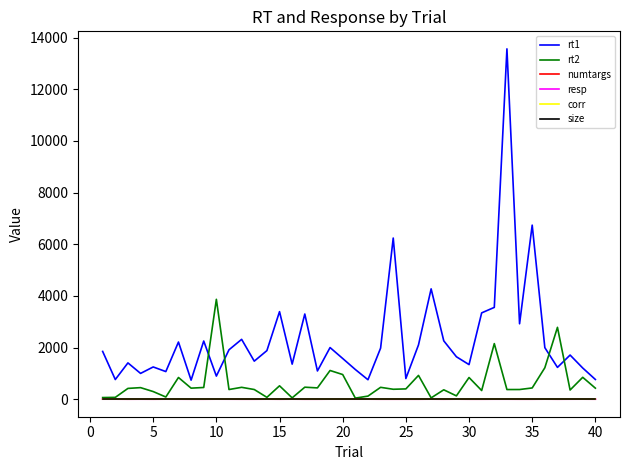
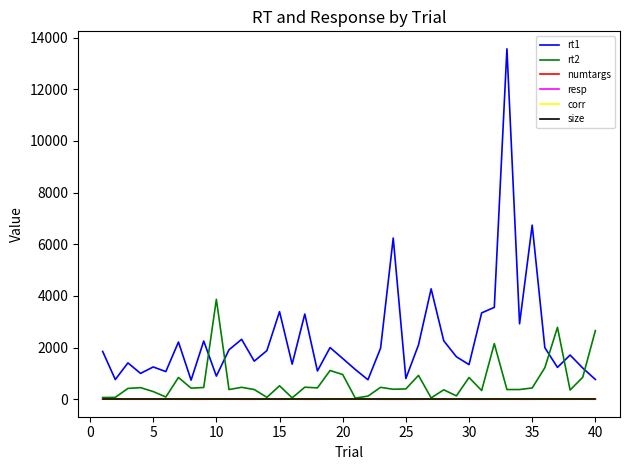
  {
    "rt1": {
      "5": 1200,
      "10": 900,
      "15": 3400,
      "20": 1600,
      "25": 800,
      "30": 1300,
      "35": 6700,
      "40": 800
    },
    "rt2": {
      "5": 300,
      "10": 3900,
      "15": 500,
      "20": 1000,
      "25": 400,
      "30": 800,
      "35": 400,
-     "40": 400
+     "40": 2700
    },
    "size": {
      "5": 0,
      "10": 0,
      "15": 0,
      "20": 0,
      "25": 0,
      "30": 0,
      "35": 0,
      "40": 0
    }
  }
